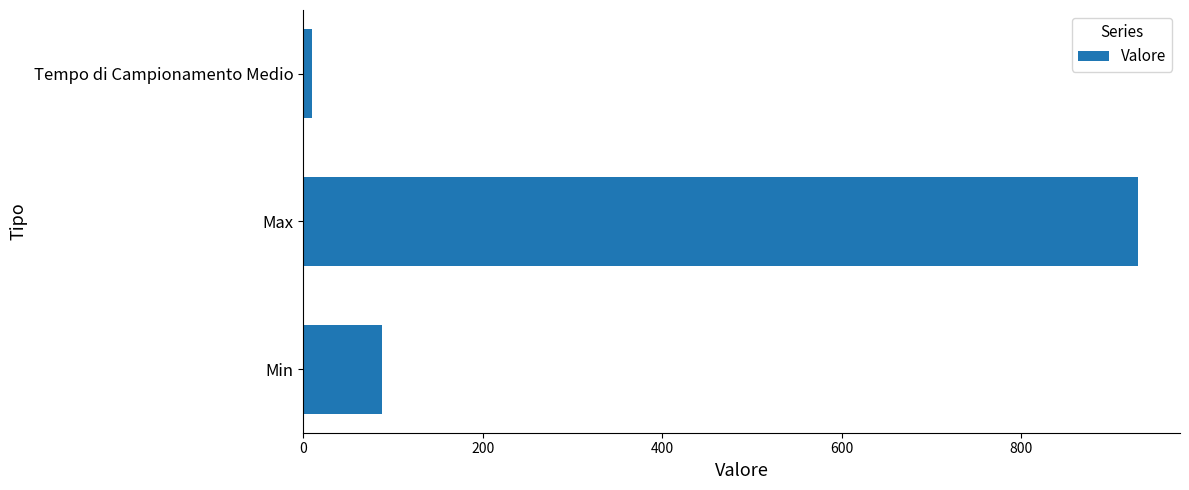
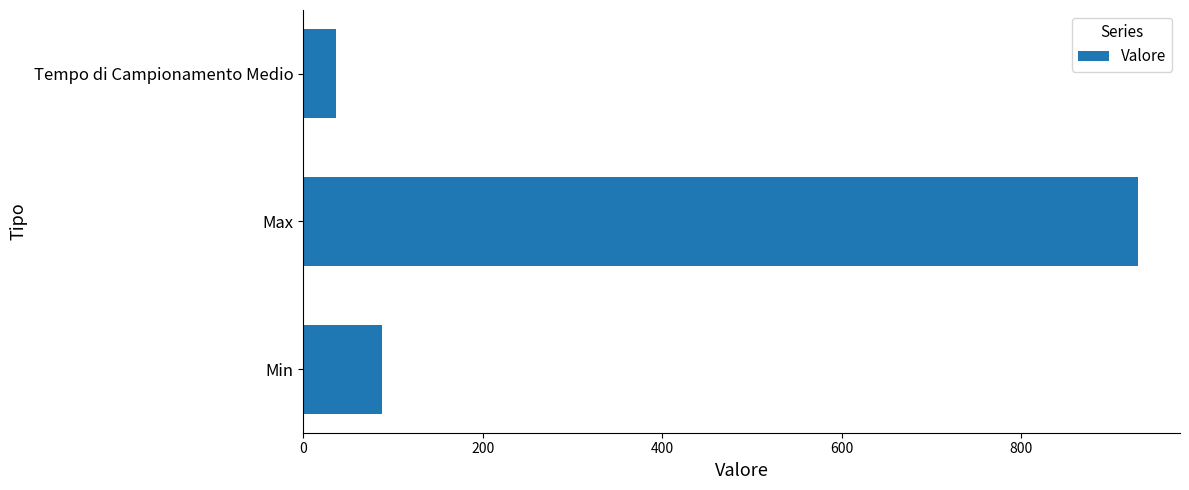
  {
-   "Tempo di Campionamento Medio": 10,
+   "Tempo di Campionamento Medio": 40,
    "Max": 930,
    "Min": 90
  }
